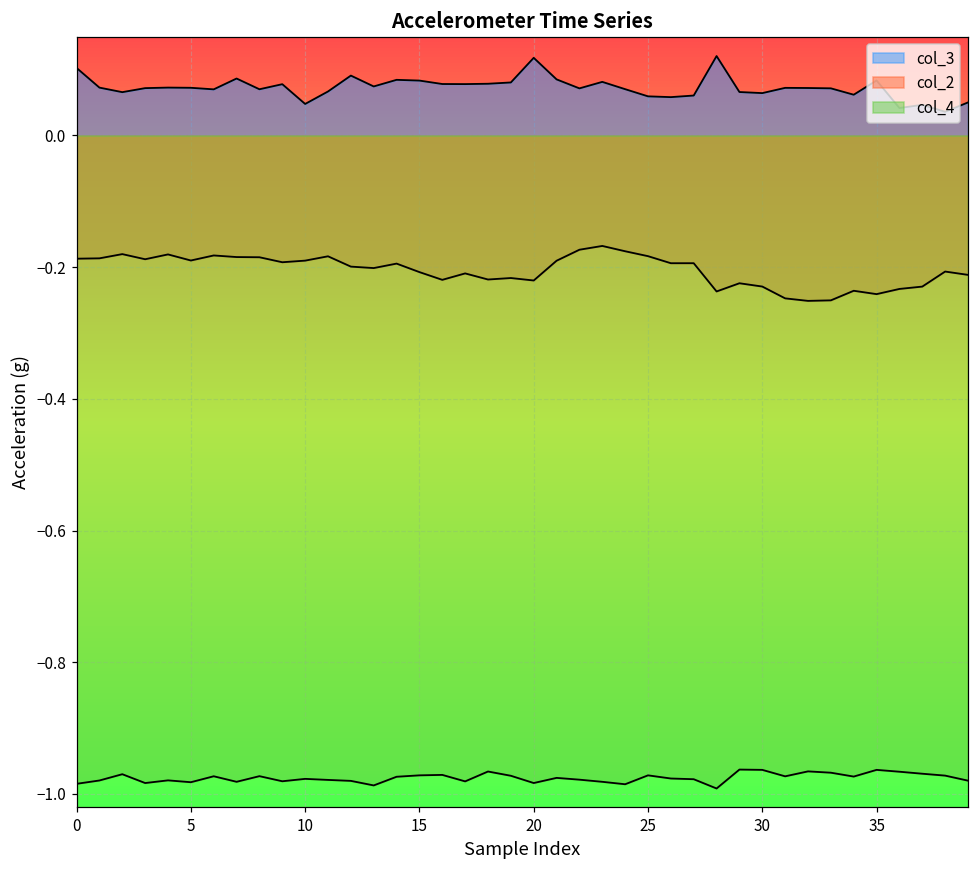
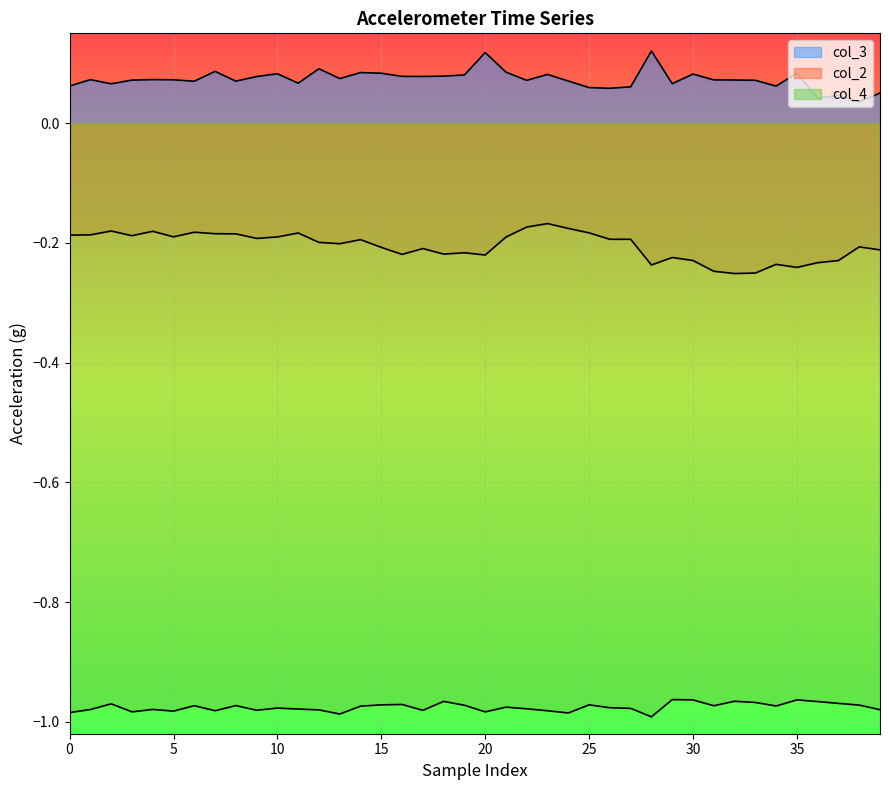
  {
    "col_3": {
-     "0": 0.10,
+     "0": 0.06,
      "5": 0.07,
-     "10": 0.05,
+     "10": 0.08,
      "15": 0.08,
      "20": 0.12,
      "25": 0.06,
-     "30": 0.06
+     "30": 0.08
    }
  }
